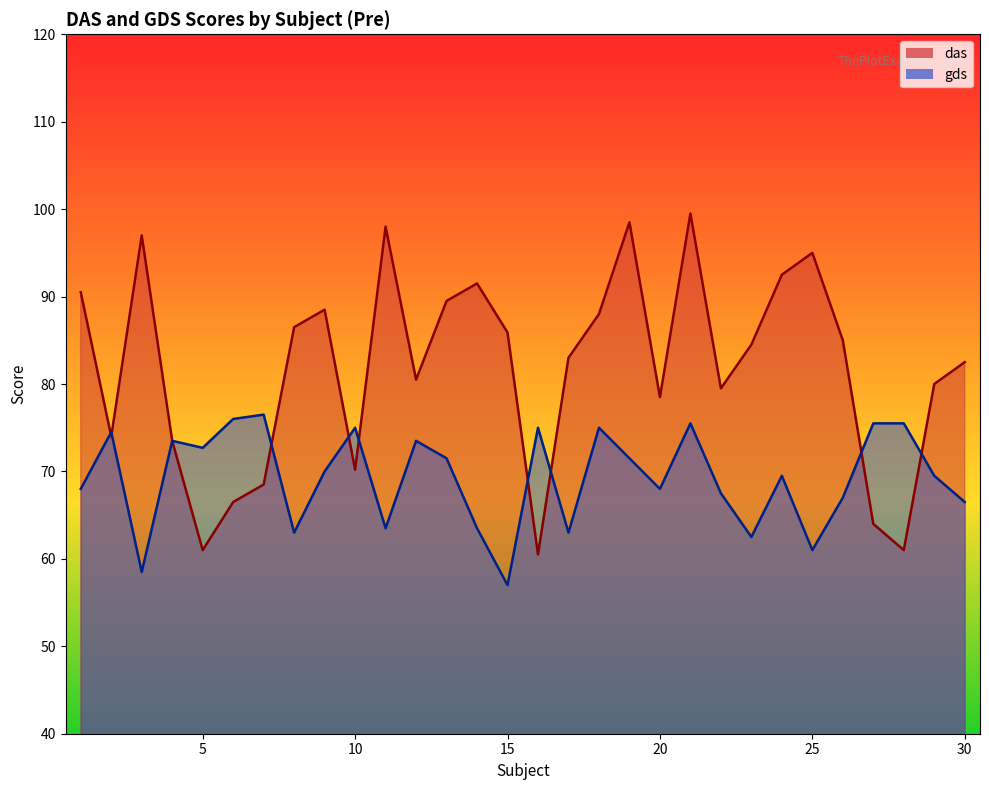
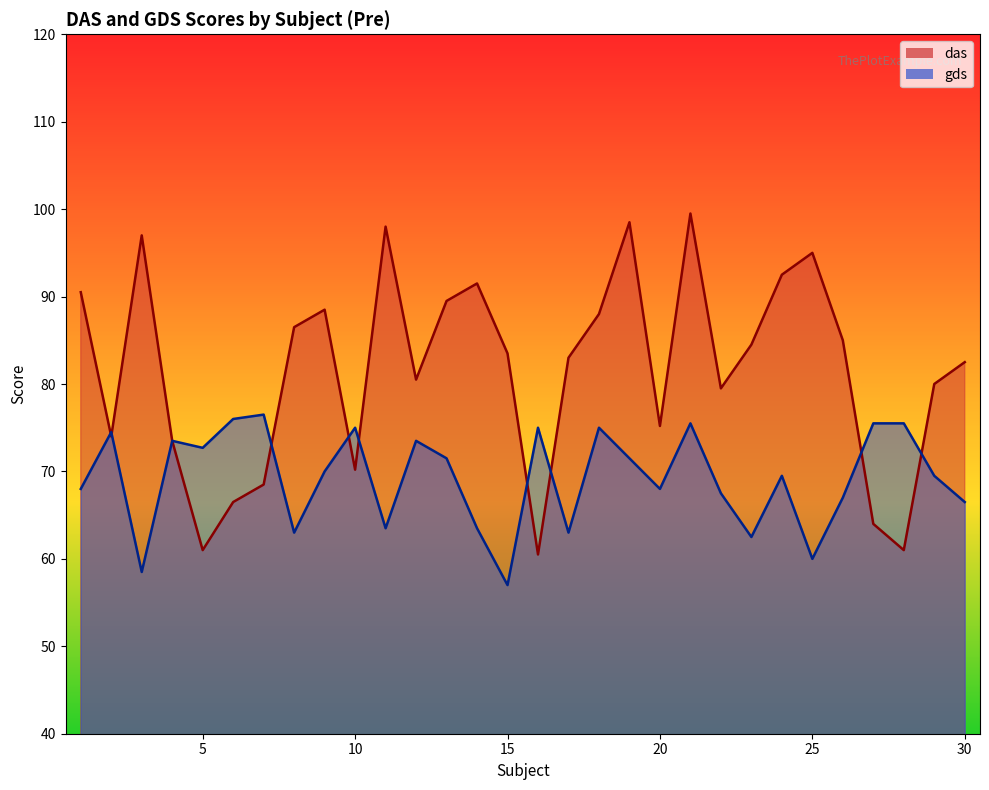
  {
    "das": {
      "5": 61,
      "10": 70,
-     "15": 86,
-     "20": 79,
+     "15": 84,
+     "20": 75,
      "25": 95,
      "30": 83
    },
    "gds": {
      "5": 73,
      "10": 75,
      "15": 57,
      "20": 68,
-     "25": 61,
+     "25": 60,
      "30": 67
    }
  }
